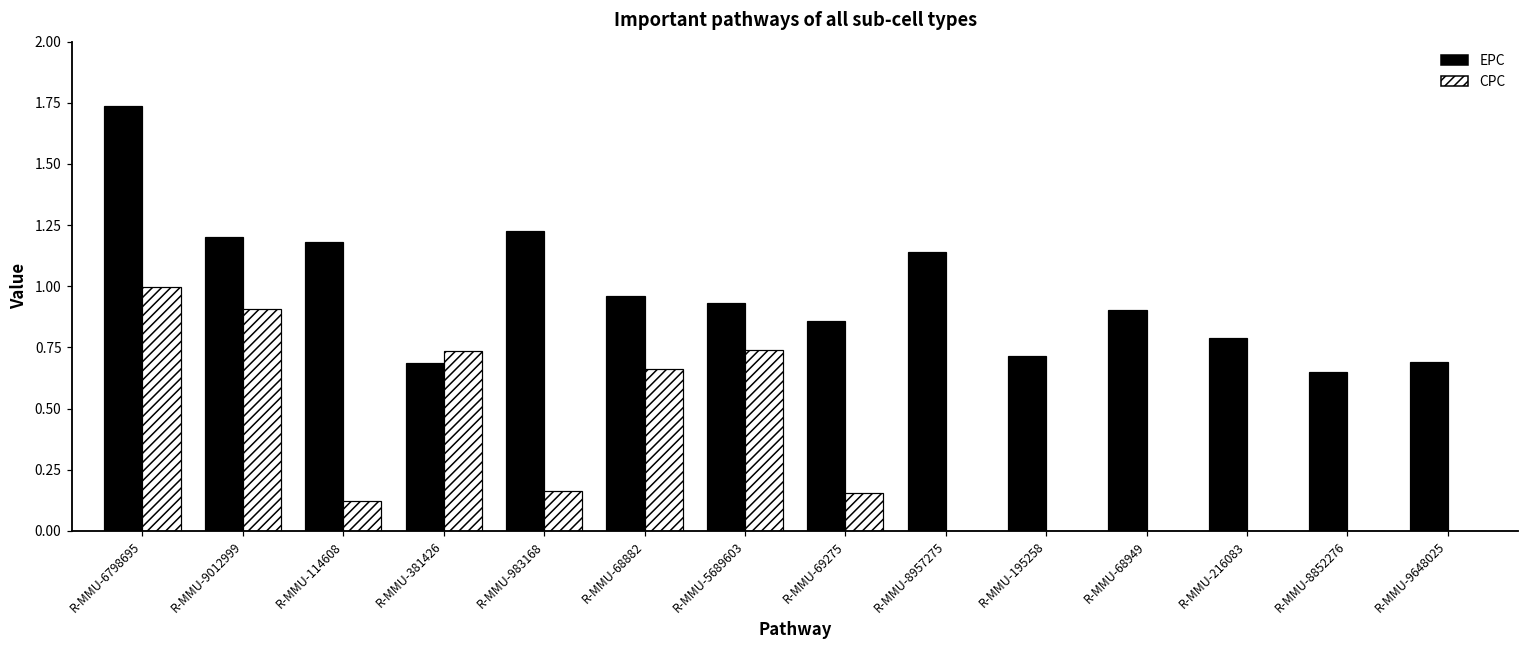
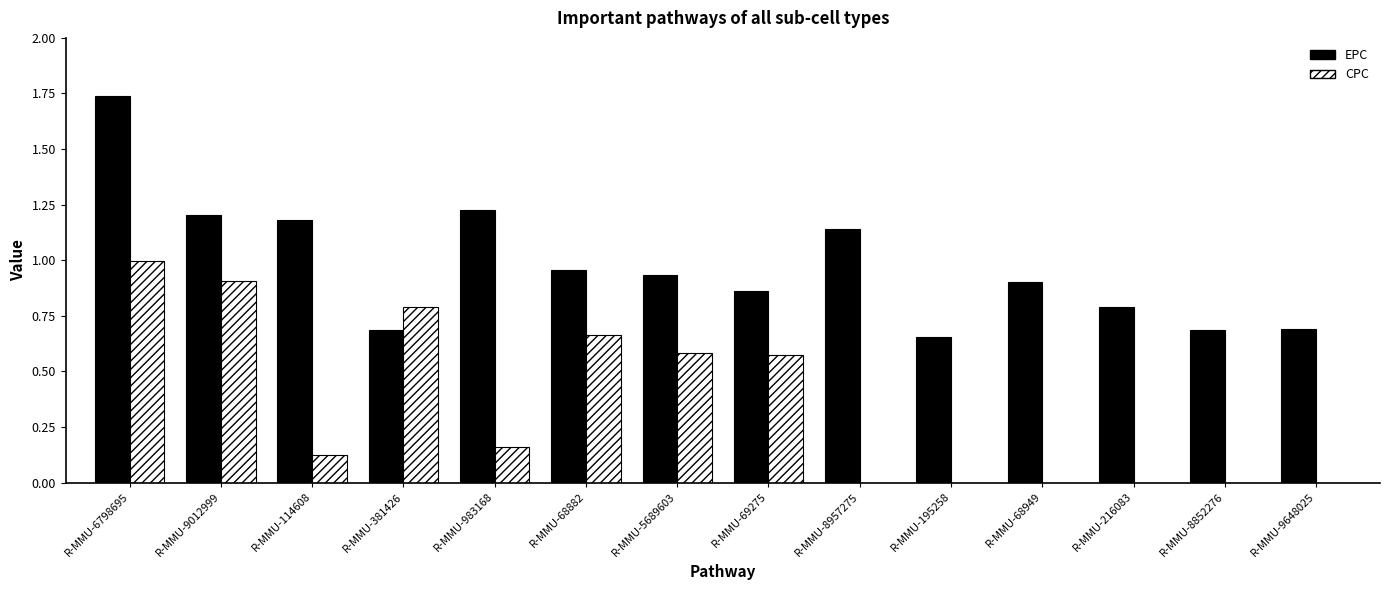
  {
    "EPC": {
      "R-MMU-6798695": 1.74,
      "R-MMU-9012999": 1.20,
      "R-MMU-114608": 1.18,
      "R-MMU-381426": 0.68,
      "R-MMU-983168": 1.23,
      "R-MMU-68882": 0.96,
      "R-MMU-5689603": 0.93,
      "R-MMU-69275": 0.86,
      "R-MMU-8957275": 1.14,
-     "R-MMU-195258": 0.71,
+     "R-MMU-195258": 0.66,
      "R-MMU-68949": 0.90,
      "R-MMU-216083": 0.79,
-     "R-MMU-8852276": 0.65,
+     "R-MMU-8852276": 0.69,
      "R-MMU-9648025": 0.69
    },
    "CPC": {
      "R-MMU-6798695": 1.00,
      "R-MMU-9012999": 0.91,
      "R-MMU-114608": 0.12,
-     "R-MMU-381426": 0.73,
+     "R-MMU-381426": 0.79,
      "R-MMU-983168": 0.16,
      "R-MMU-68882": 0.66,
-     "R-MMU-5689603": 0.74,
-     "R-MMU-69275": 0.16,
+     "R-MMU-5689603": 0.58,
+     "R-MMU-69275": 0.57,
      "R-MMU-8957275": 0.00,
      "R-MMU-195258": 0.00,
      "R-MMU-68949": 0.00,
      "R-MMU-216083": 0.00,
      "R-MMU-8852276": 0.00,
      "R-MMU-9648025": 0.00
    }
  }
